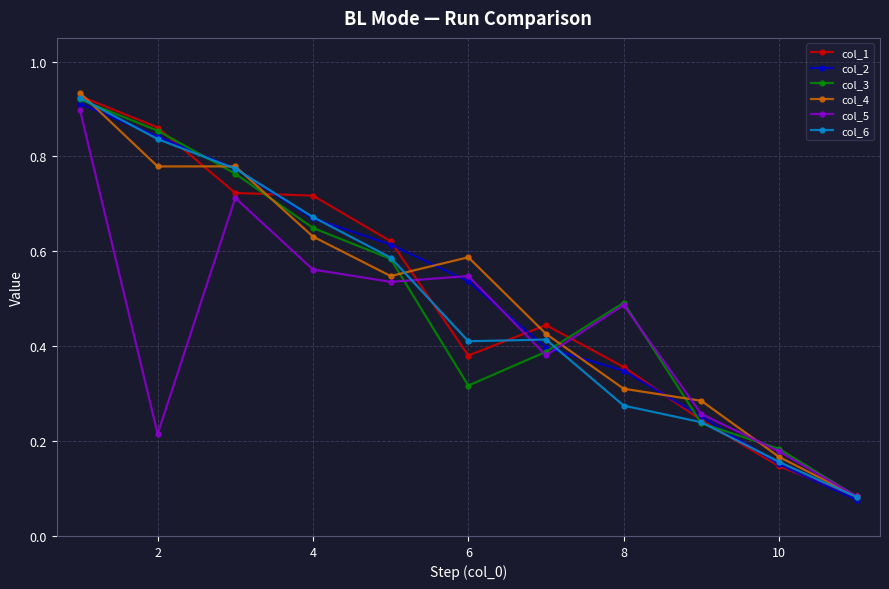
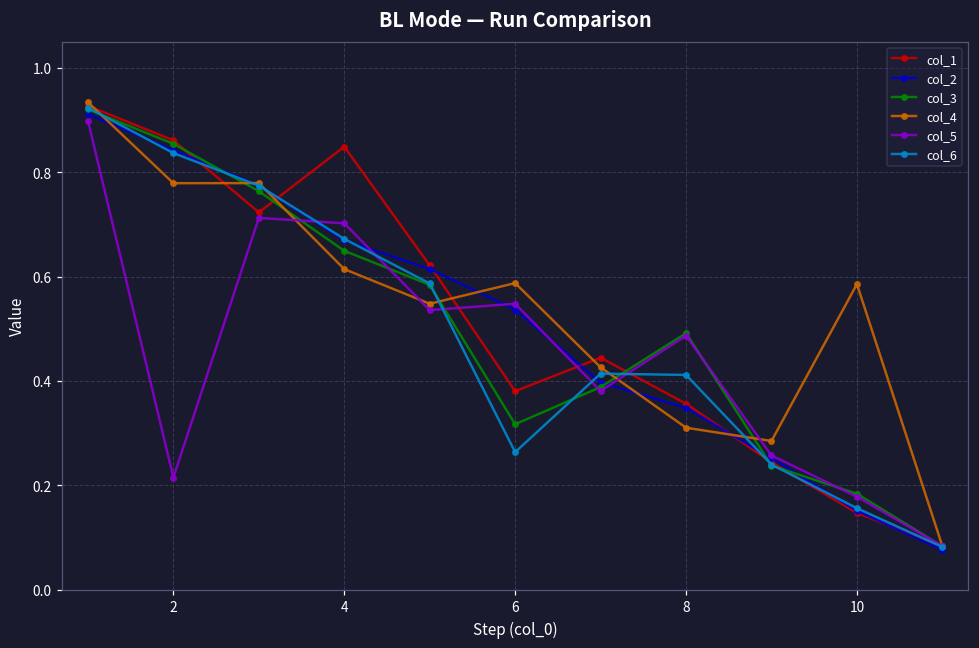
  {
    "col_1": {
      "2": 0.86,
-     "4": 0.72,
+     "4": 0.85,
      "6": 0.38,
      "8": 0.36
    },
    "col_2": {
      "2": 0.84,
      "6": 0.54,
      "8": 0.35
    },
    "col_3": {
      "2": 0.85,
      "4": 0.65,
      "6": 0.32,
      "10": 0.18
    },
    "col_4": {
      "2": 0.78,
-     "4": 0.63,
+     "4": 0.61,
      "6": 0.59,
      "8": 0.31,
-     "10": 0.17
+     "10": 0.59
    },
    "col_5": {
      "2": 0.21,
-     "4": 0.56,
+     "4": 0.70,
      "6": 0.55,
      "10": 0.18
    },
    "col_6": {
      "2": 0.84,
-     "6": 0.41,
-     "8": 0.27
+     "6": 0.26,
+     "8": 0.41
    }
  }
